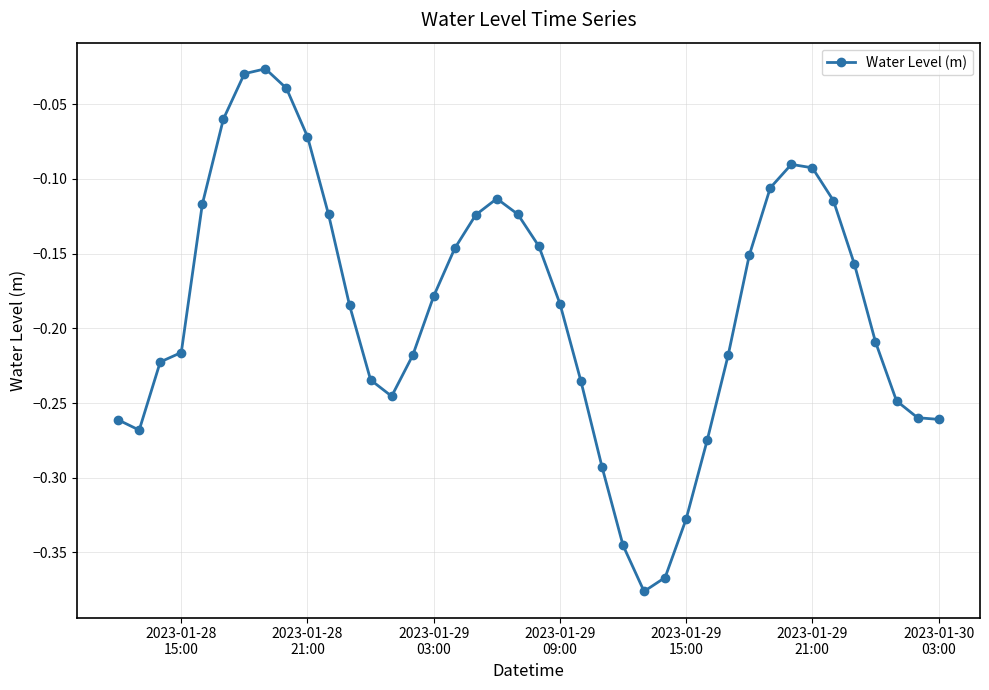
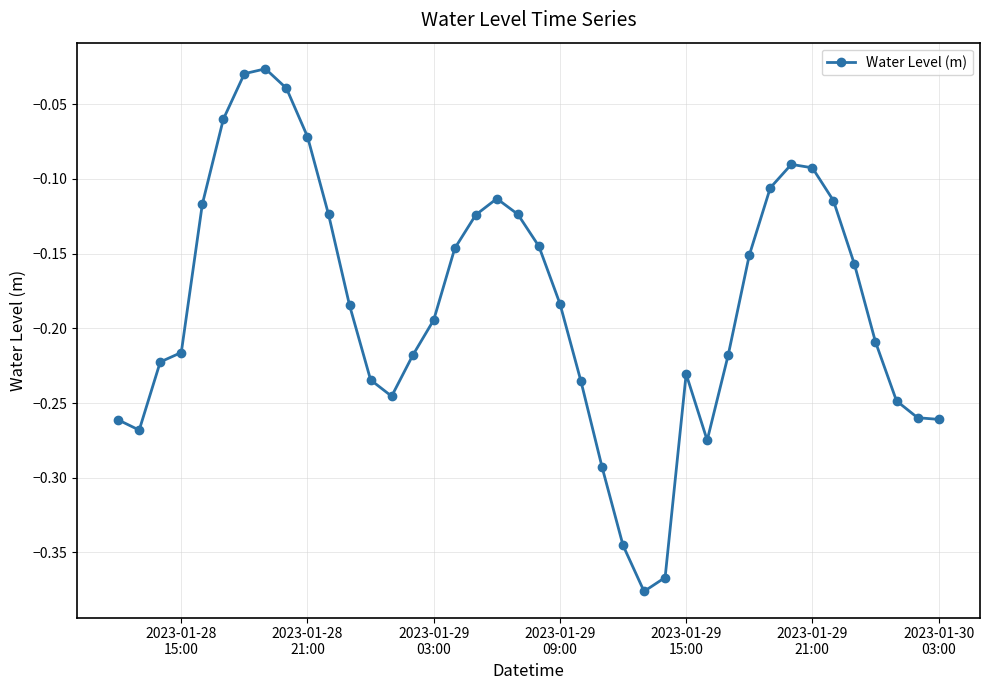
  {
    "2023-01-28 15:00": -0.216,
    "2023-01-28 21:00": -0.072,
-   "2023-01-29 03:00": -0.178,
+   "2023-01-29 03:00": -0.194,
    "2023-01-29 09:00": -0.183,
-   "2023-01-29 15:00": -0.328,
+   "2023-01-29 15:00": -0.231,
    "2023-01-29 21:00": -0.093,
    "2023-01-30 03:00": -0.261
  }
